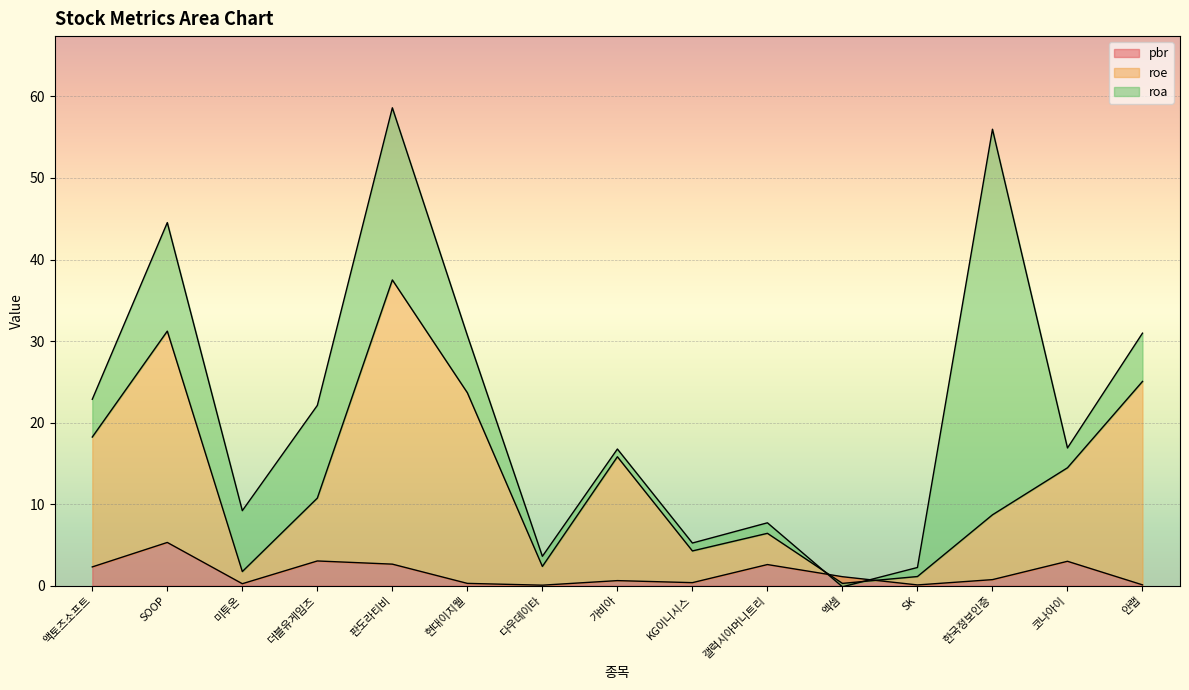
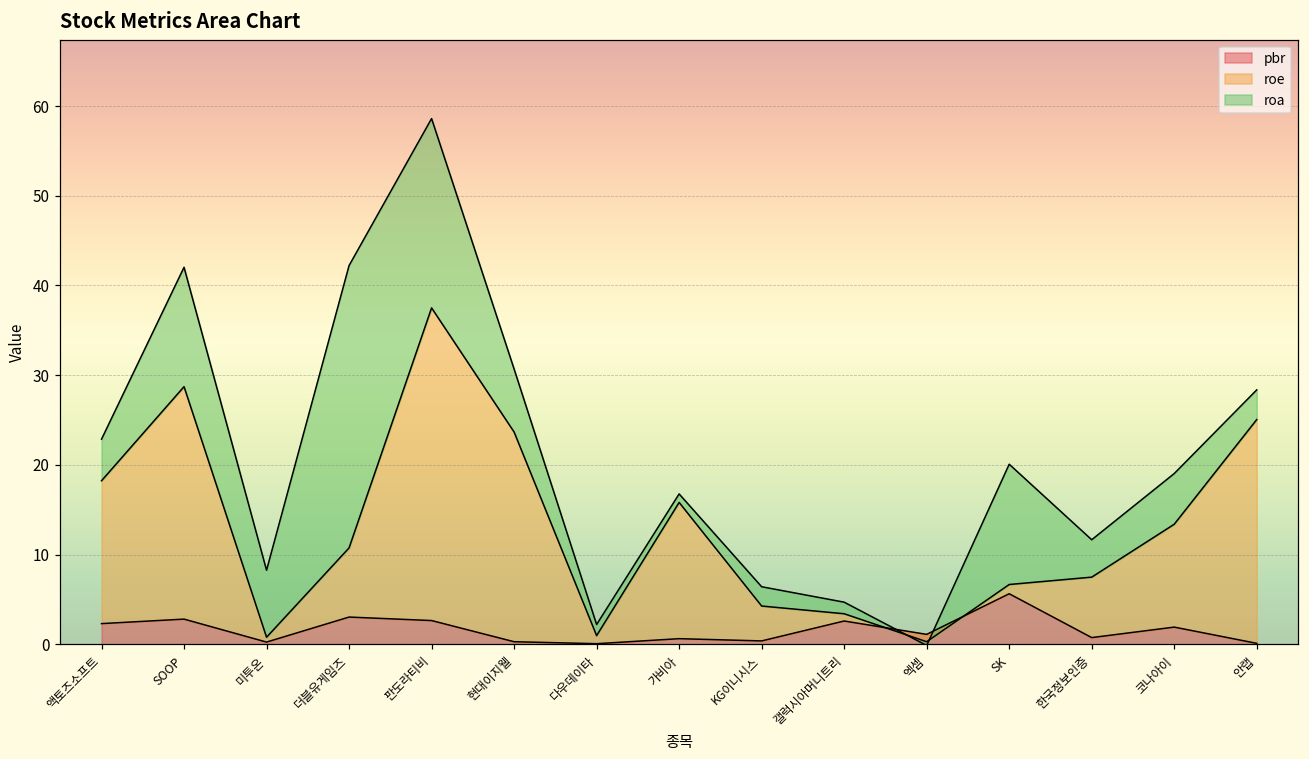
  {
    "pbr": {
      "액토즈소프트": 2,
-     "SOOP": 5,
+     "SOOP": 3,
      "미투온": 0,
      "더블유게임즈": 3,
      "판도라티비": 3,
      "현대이지웰": 0,
      "다우데이타": 0,
      "가비아": 1,
      "KG이니시스": 0,
      "갤럭시아머니트리": 3,
-     "SK": 0,
+     "SK": 6,
      "한국정보인증": 1,
-     "코나아이": 3,
+     "코나아이": 2,
      "안랩": 0
    },
    "roe": {
-     "미투온": 1.5,
-     "다우데이타": 2,
-     "갤럭시아머니트리": 4,
-     "한국정보인증": 8
+     "미투온": 0.5,
+     "다우데이타": 1,
+     "갤럭시아머니트리": 1,
+     "한국정보인증": 7
    },
    "roa": {
-     "더블유게임즈": 11,
-     "KG이니시스": 1,
-     "SK": 1,
-     "한국정보인증": 47,
-     "코나아이": 2,
-     "안랩": 6
+     "더블유게임즈": 31,
+     "KG이니시스": 2,
+     "SK": 13,
+     "한국정보인증": 4,
+     "코나아이": 6,
+     "안랩": 3
    }
  }
